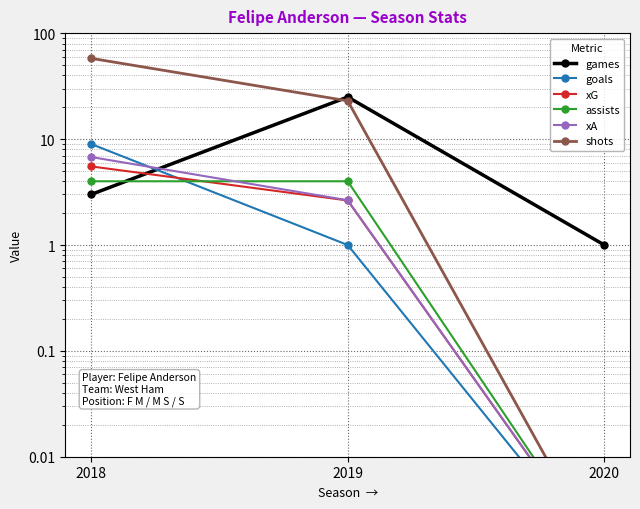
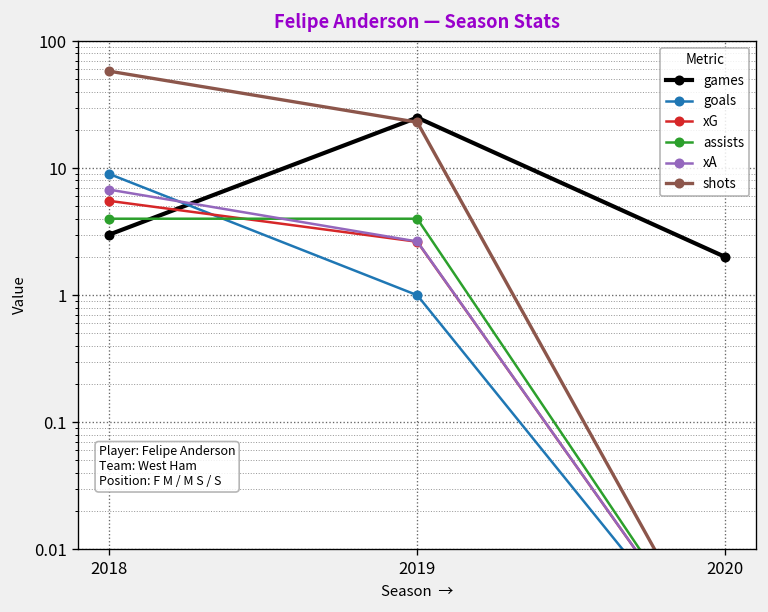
  {
    "games": {
      "2018": 3,
      "2019": 25,
-     "2020": 1
+     "2020": 2
    },
    "goals": {
      "2018": 9,
      "2019": 1
    },
    "xG": {
      "2018": 6
    },
    "assists": {
      "2018": 4,
      "2019": 4
    },
    "xA": {
      "2018": 7
    },
    "shots": {
      "2018": 60,
      "2019": 23
    }
  }
